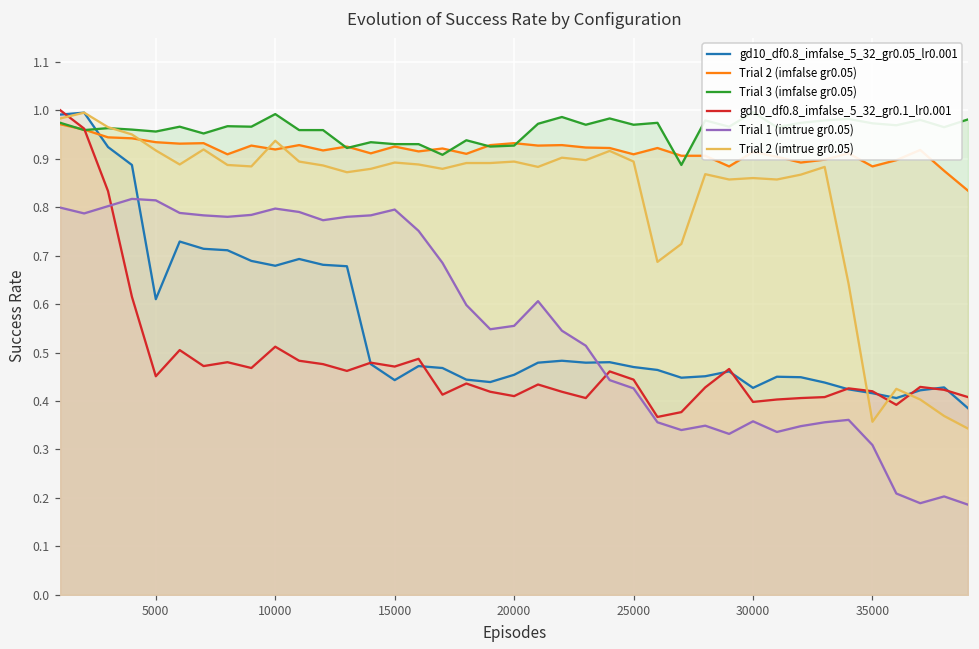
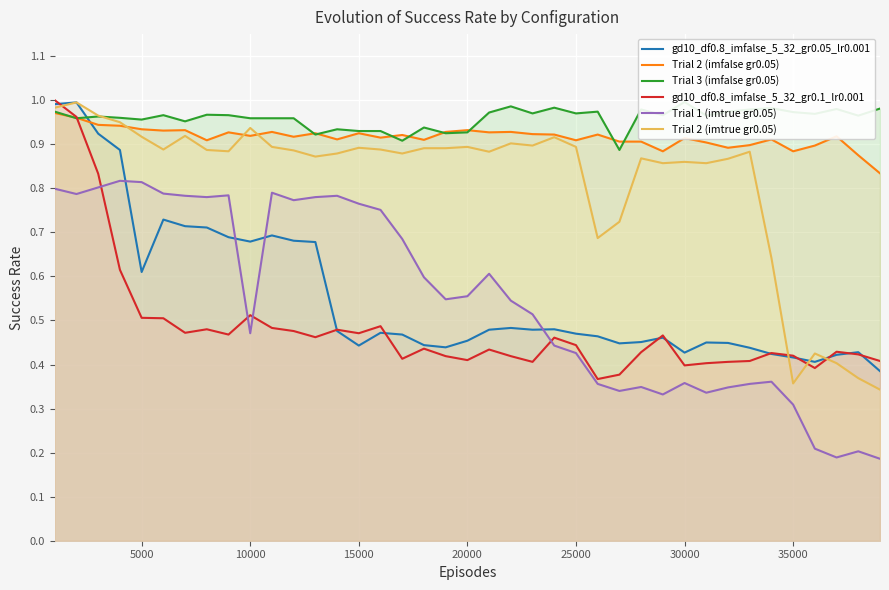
  {
    "gd10_df0.8_imfalse_5_32_gr0.05_lr0.001": {
      "5000": 0.61,
      "10000": 0.68,
      "15000": 0.44,
      "20000": 0.45,
      "25000": 0.47,
      "30000": 0.43
    },
    "Trial 2 (imfalse gr0.05)": {
      "5000": 0.93,
      "10000": 0.92,
      "25000": 0.91,
      "35000": 0.88
    },
    "Trial 3 (imfalse gr0.05)": {
      "5000": 0.96,
-     "10000": 0.99,
+     "10000": 0.96,
      "25000": 0.97
    },
    "gd10_df0.8_imfalse_5_32_gr0.1_lr0.001": {
-     "5000": 0.45,
+     "5000": 0.51,
      "10000": 0.51,
      "15000": 0.47,
      "20000": 0.41,
      "25000": 0.44,
      "30000": 0.40
    },
    "Trial 1 (imtrue gr0.05)": {
      "5000": 0.81,
-     "10000": 0.80,
-     "15000": 0.80,
+     "10000": 0.47,
+     "15000": 0.77,
      "20000": 0.56,
      "25000": 0.43,
      "30000": 0.36,
      "35000": 0.31
    },
    "Trial 2 (imtrue gr0.05)": {
      "5000": 0.92,
      "10000": 0.94,
      "15000": 0.89,
      "20000": 0.89,
      "25000": 0.89,
      "30000": 0.86,
      "35000": 0.36
    }
  }
